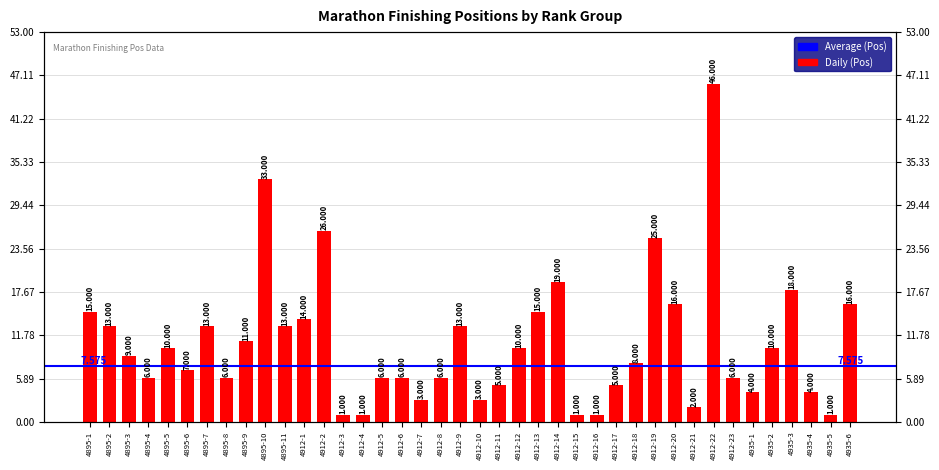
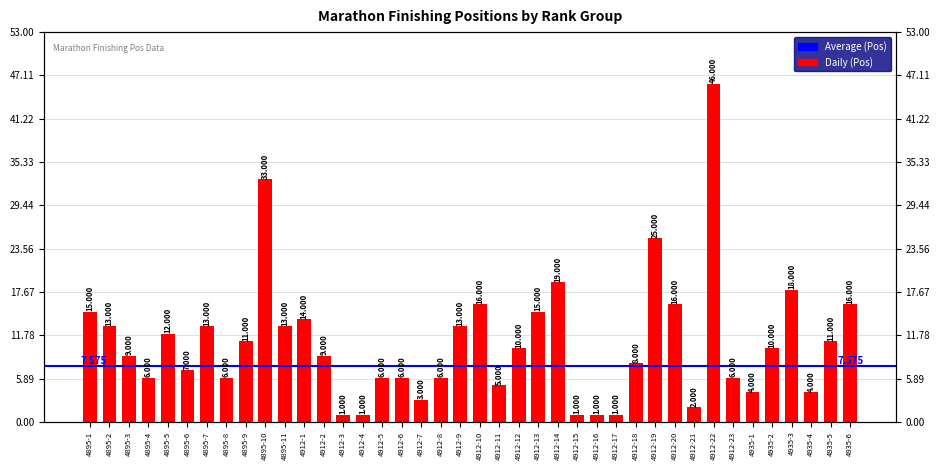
  {
    "4895-1": 15.000,
    "4895-2": 13.000,
    "4895-3": 9.000,
    "4895-4": 6.000,
-   "4895-5": 10.000,
+   "4895-5": 12.000,
    "4895-6": 7.000,
    "4895-7": 13.000,
    "4895-8": 6.000,
    "4895-9": 11.000,
    "4895-10": 33.000,
    "4895-11": 13.000,
    "4912-1": 14.000,
-   "4912-2": 26.000,
+   "4912-2": 9.000,
    "4912-3": 1.000,
    "4912-4": 1.000,
    "4912-5": 6.000,
    "4912-6": 6.000,
    "4912-7": 3.000,
    "4912-8": 6.000,
    "4912-9": 13.000,
-   "4912-10": 3.000,
+   "4912-10": 16.000,
    "4912-11": 5.000,
    "4912-12": 10.000,
    "4912-13": 15.000,
    "4912-14": 19.000,
    "4912-15": 1.000,
    "4912-16": 1.000,
-   "4912-17": 5.000,
+   "4912-17": 1.000,
    "4912-18": 8.000,
    "4912-19": 25.000,
    "4912-20": 16.000,
    "4912-21": 2.000,
    "4912-22": 46.000,
    "4912-23": 6.000,
    "4935-1": 4.000,
    "4935-2": 10.000,
    "4935-3": 18.000,
    "4935-4": 4.000,
-   "4935-5": 1.000,
+   "4935-5": 11.000,
    "4935-6": 16.000
  }
